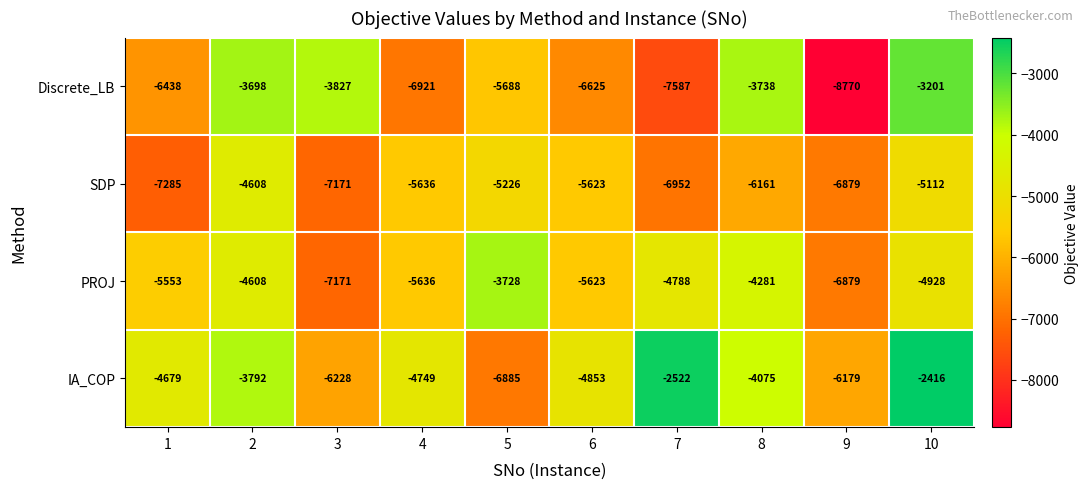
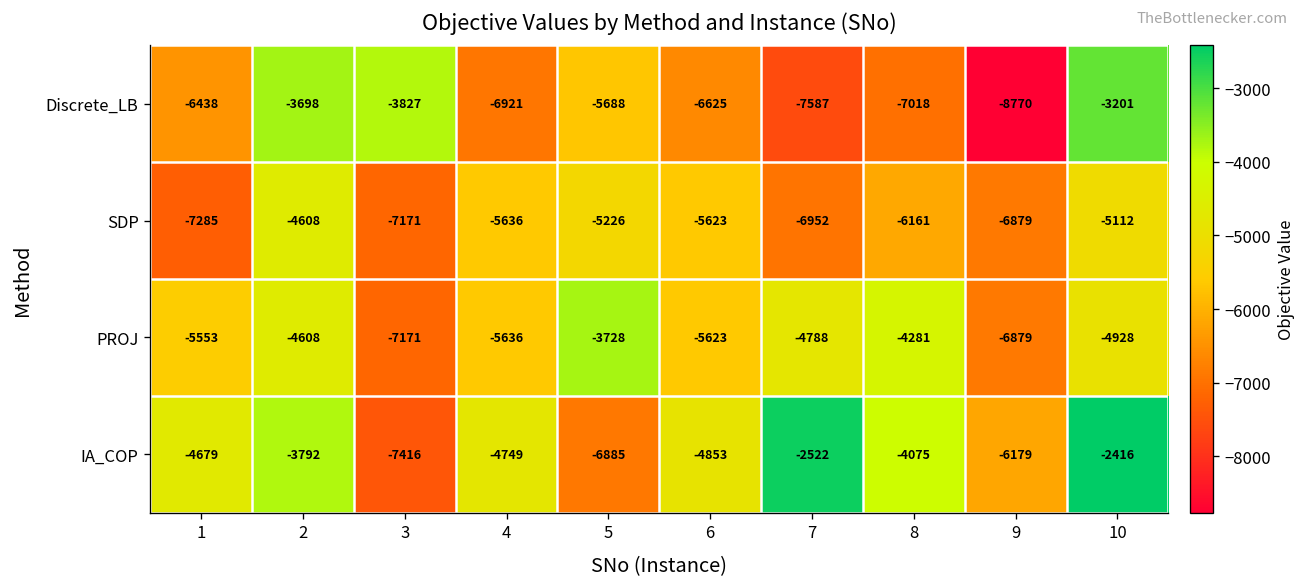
  {
    "Discrete_LB": {
      "1": -6438,
      "2": -3698,
      "3": -3827,
      "4": -6921,
      "5": -5688,
      "6": -6625,
      "7": -7587,
-     "8": -3738,
+     "8": -7018,
      "9": -8770,
      "10": -3201
    },
    "SDP": {
      "1": -7285,
      "2": -4608,
      "3": -7171,
      "4": -5636,
      "5": -5226,
      "6": -5623,
      "7": -6952,
      "8": -6161,
      "9": -6879,
      "10": -5112
    },
    "PROJ": {
      "1": -5553,
      "2": -4608,
      "3": -7171,
      "4": -5636,
      "5": -3728,
      "6": -5623,
      "7": -4788,
      "8": -4281,
      "9": -6879,
      "10": -4928
    },
    "IA_COP": {
      "1": -4679,
      "2": -3792,
-     "3": -6228,
+     "3": -7416,
      "4": -4749,
      "5": -6885,
      "6": -4853,
      "7": -2522,
      "8": -4075,
      "9": -6179,
      "10": -2416
    }
  }
